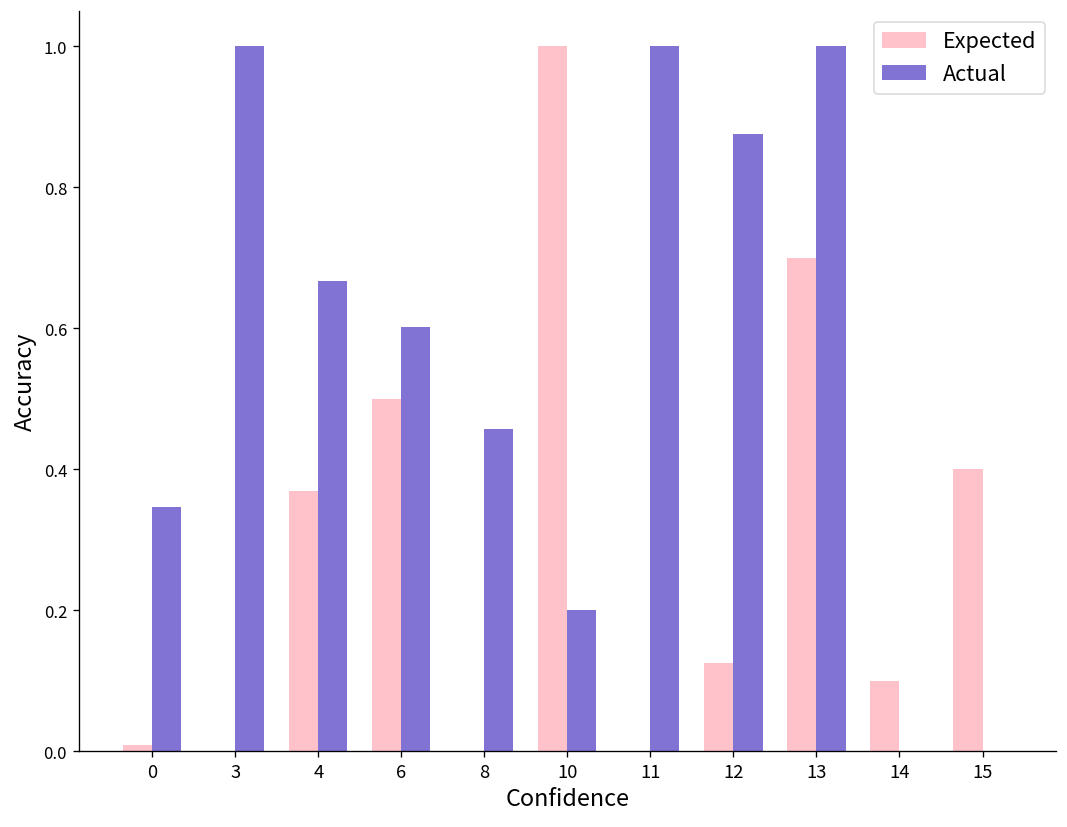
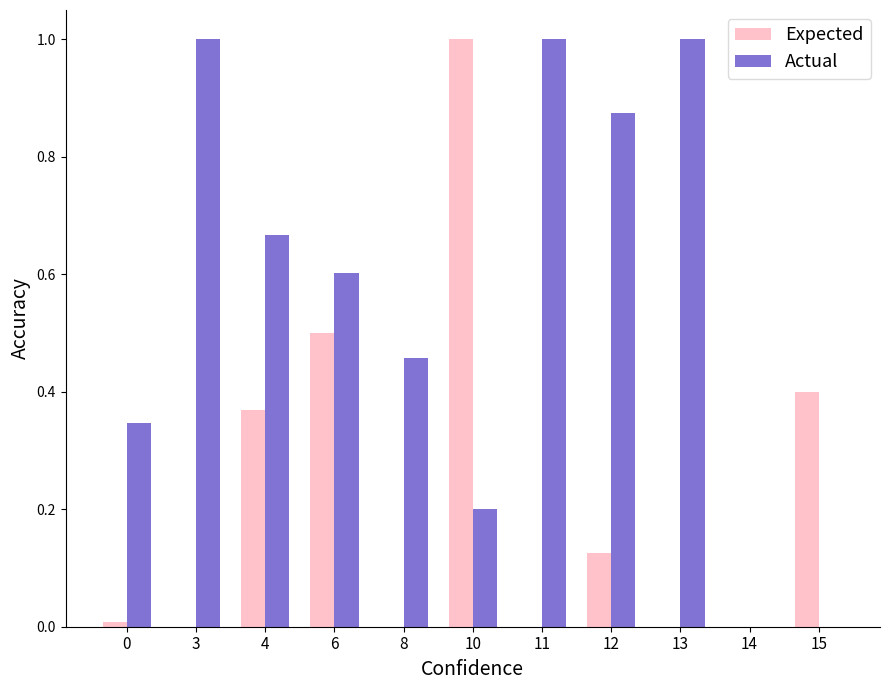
  {
    "Expected": {
      "0": 0.01,
      "3": 0.0,
      "4": 0.37,
      "6": 0.5,
      "8": 0.0,
      "10": 1.0,
      "11": 0.0,
      "12": 0.13,
-     "13": 0.7,
-     "14": 0.1,
+     "13": 0.0,
+     "14": 0.0,
      "15": 0.4
    },
    "Actual": {
      "0": 0.35,
      "3": 1.0,
      "4": 0.67,
      "6": 0.6,
      "8": 0.46,
      "10": 0.2,
      "11": 1.0,
      "12": 0.88,
      "13": 1.0,
      "14": 0.0,
      "15": 0.0
    }
  }
